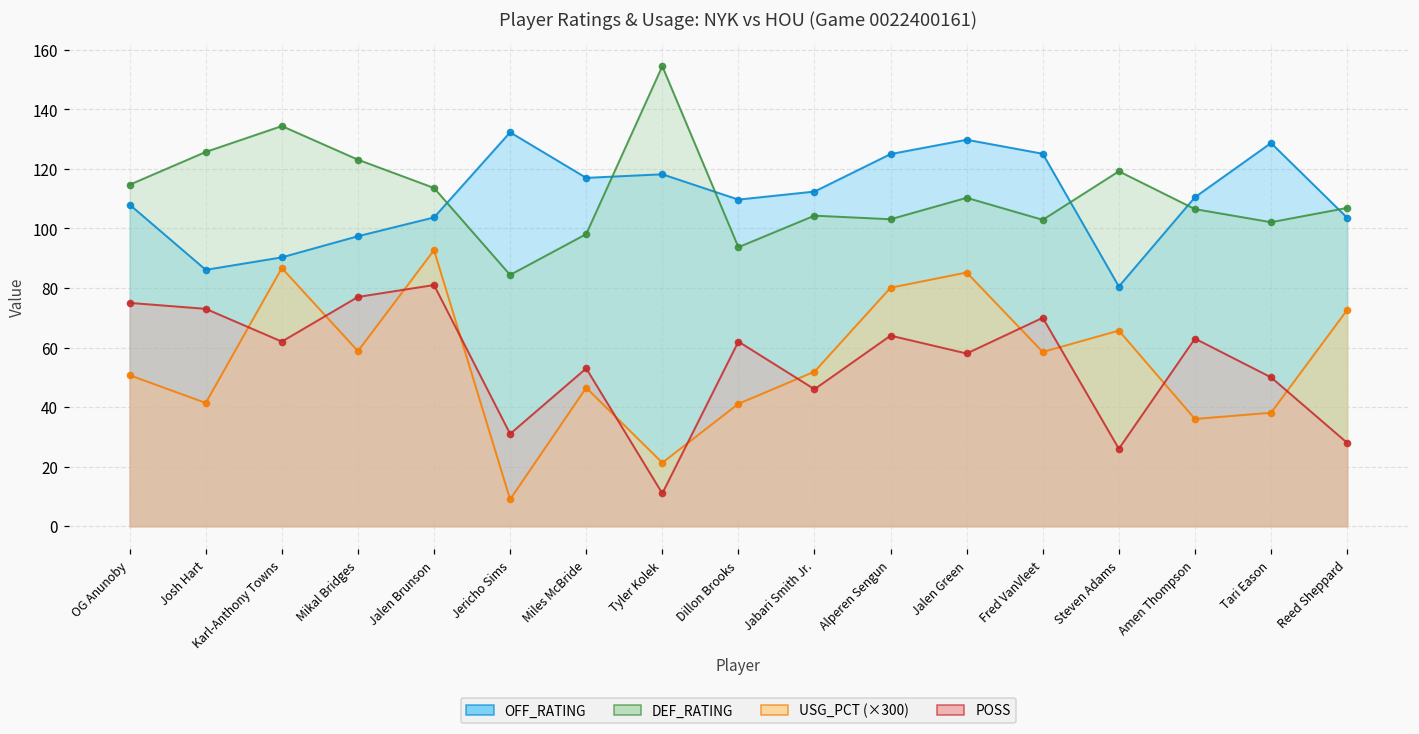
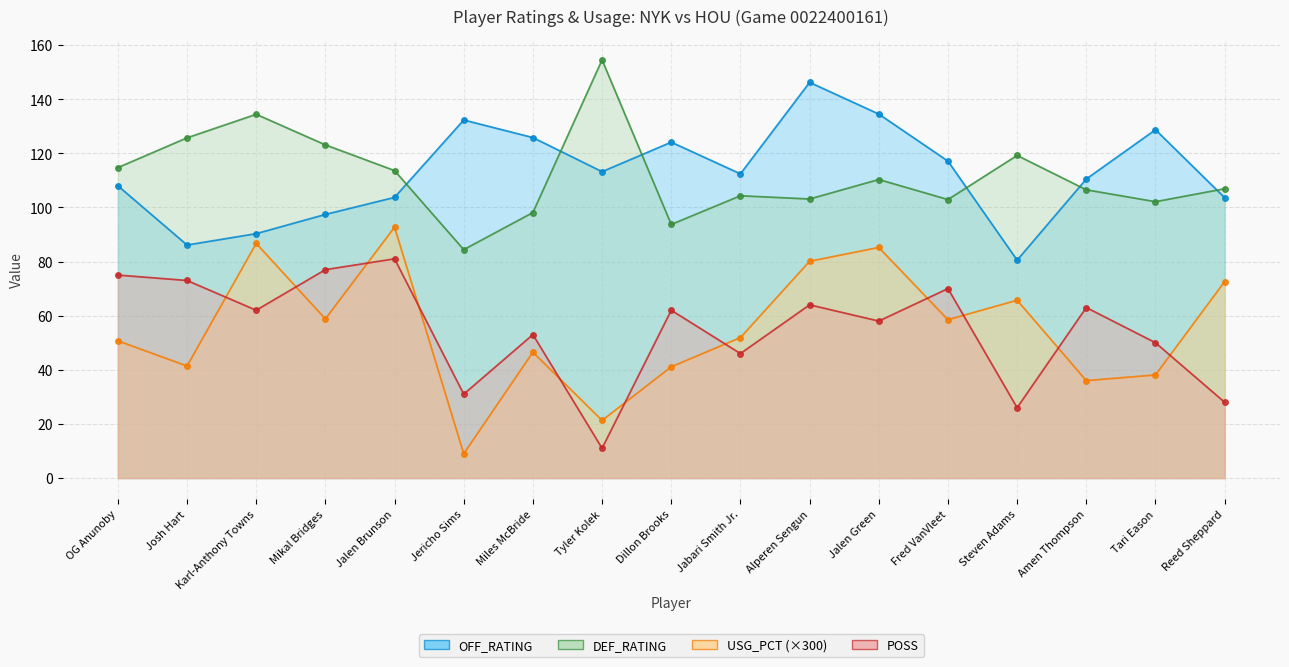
  {
    "OFF_RATING": {
      "OG Anunoby": 108,
      "Josh Hart": 86,
      "Karl-Anthony Towns": 90,
      "Mikal Bridges": 97,
      "Jalen Brunson": 104,
      "Jericho Sims": 132,
-     "Miles McBride": 117,
-     "Tyler Kolek": 118,
-     "Dillon Brooks": 110,
+     "Miles McBride": 126,
+     "Tyler Kolek": 113,
+     "Dillon Brooks": 124,
      "Jabari Smith Jr.": 112,
-     "Alperen Sengun": 125,
-     "Jalen Green": 130,
-     "Fred VanVleet": 125,
+     "Alperen Sengun": 146,
+     "Jalen Green": 135,
+     "Fred VanVleet": 117,
      "Steven Adams": 81,
      "Amen Thompson": 111,
      "Tari Eason": 129,
      "Reed Sheppard": 104
    }
  }
